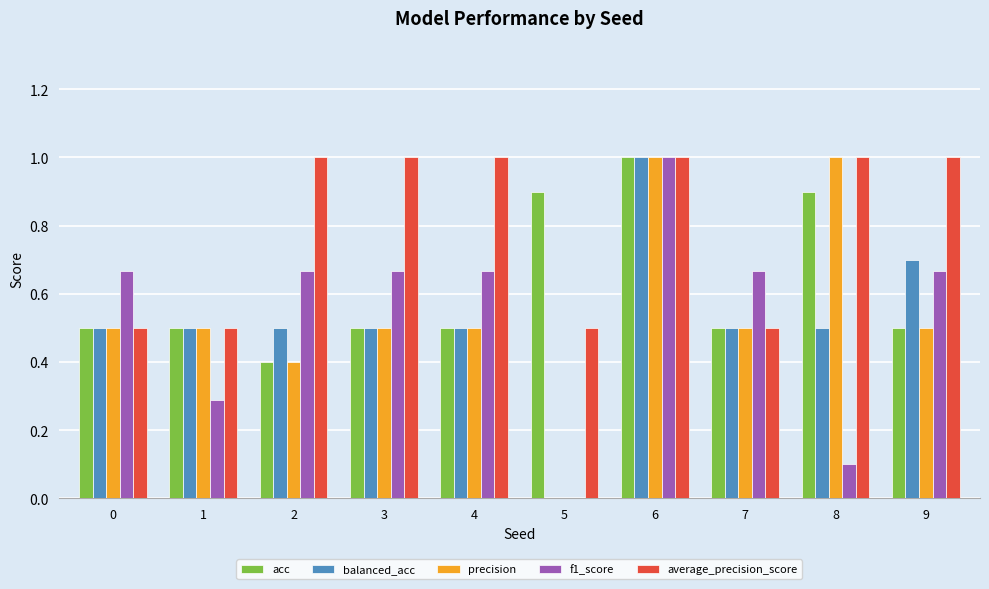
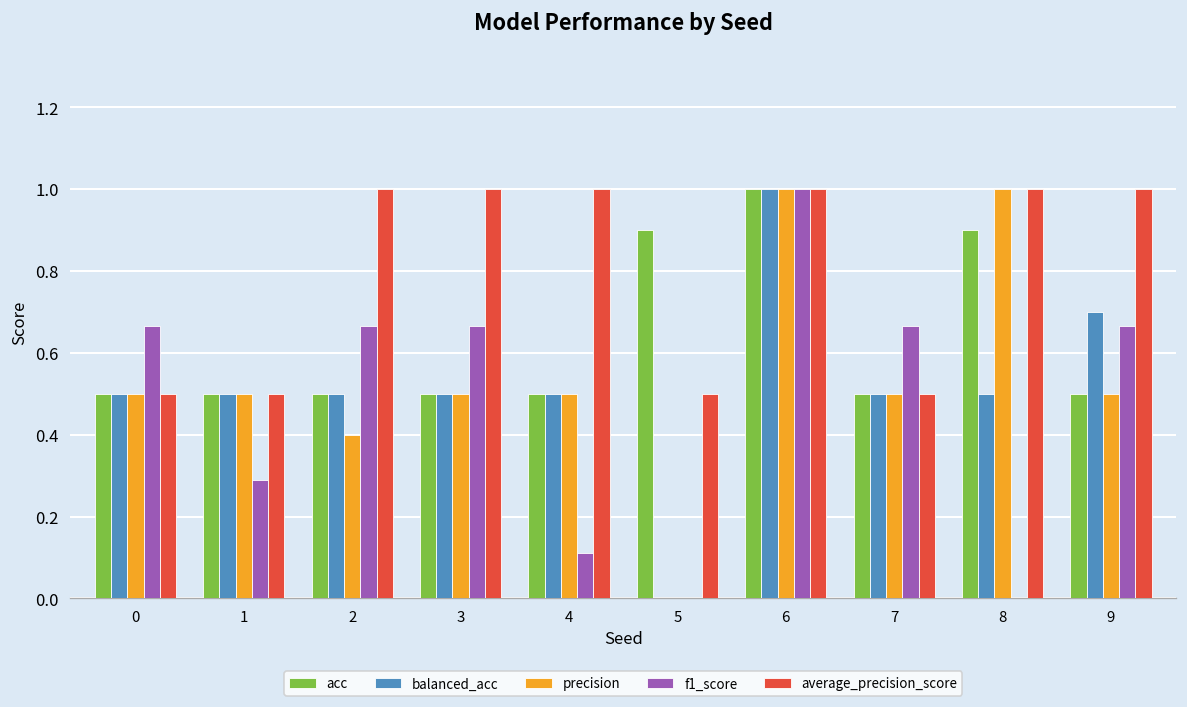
  {
    "acc": {
      "0": 0.5,
      "1": 0.5,
-     "2": 0.4,
+     "2": 0.5,
      "3": 0.5,
      "4": 0.5,
      "5": 0.9,
      "6": 1.0,
      "7": 0.5,
      "8": 0.9,
      "9": 0.5
    },
    "balanced_acc": {
      "0": 0.50,
      "1": 0.50,
      "2": 0.50,
      "3": 0.50,
      "4": 0.50,
      "5": 0.00,
      "6": 1.00,
      "7": 0.50,
      "8": 0.50,
      "9": 0.70
    },
    "precision": {
      "0": 0.50,
      "1": 0.50,
      "2": 0.40,
      "3": 0.50,
      "4": 0.50,
      "5": 0.00,
      "6": 1.00,
      "7": 0.50,
      "8": 1.00,
      "9": 0.50
    },
    "f1_score": {
      "0": 0.67,
      "1": 0.29,
      "2": 0.67,
      "3": 0.67,
-     "4": 0.67,
+     "4": 0.11,
      "5": 0.00,
      "6": 1.00,
      "7": 0.67,
-     "8": 0.1,
+     "8": 0.0,
      "9": 0.67
    },
    "average_precision_score": {
      "0": 0.50,
      "1": 0.50,
      "2": 1.00,
      "3": 1.00,
      "4": 1.00,
      "5": 0.50,
      "6": 1.00,
      "7": 0.50,
      "8": 1.00,
      "9": 1.00
    }
  }
